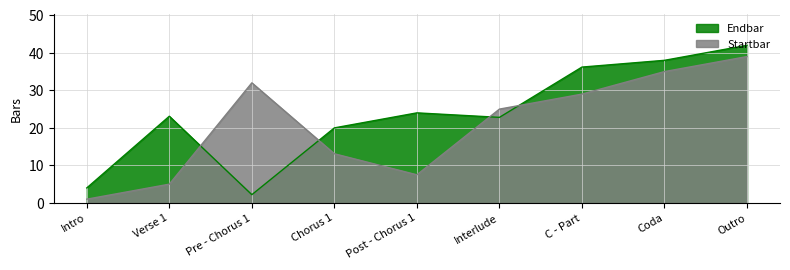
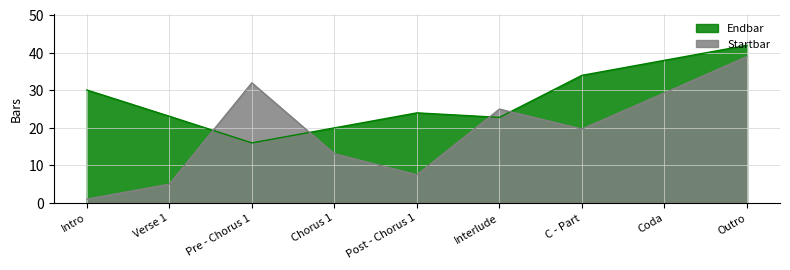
  {
    "Endbar": {
-     "Intro": 4,
+     "Intro": 30,
      "Verse 1": 23,
-     "Pre - Chorus 1": 2,
+     "Pre - Chorus 1": 16,
      "Chorus 1": 20,
      "Post - Chorus 1": 24,
      "Interlude": 23,
-     "C - Part": 36,
+     "C - Part": 34,
      "Coda": 38,
      "Outro": 42
    },
    "Startbar": {
      "Intro": 1,
      "Verse 1": 5,
      "Pre - Chorus 1": 32,
      "Chorus 1": 13,
      "Post - Chorus 1": 8,
      "Interlude": 25,
-     "C - Part": 29,
-     "Coda": 35,
+     "C - Part": 20,
+     "Coda": 29,
      "Outro": 39
    }
  }
